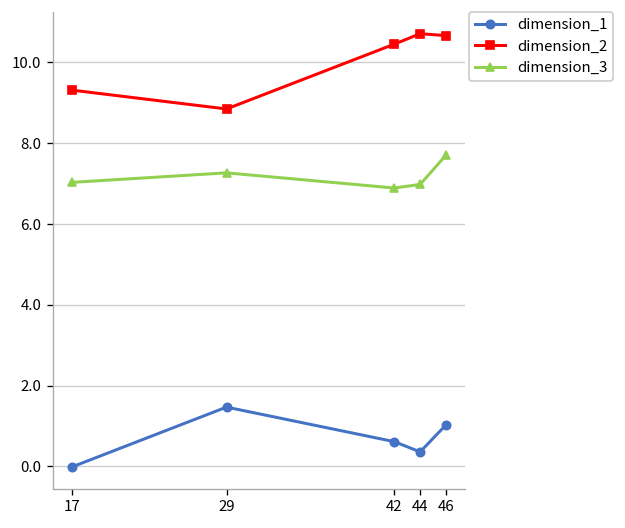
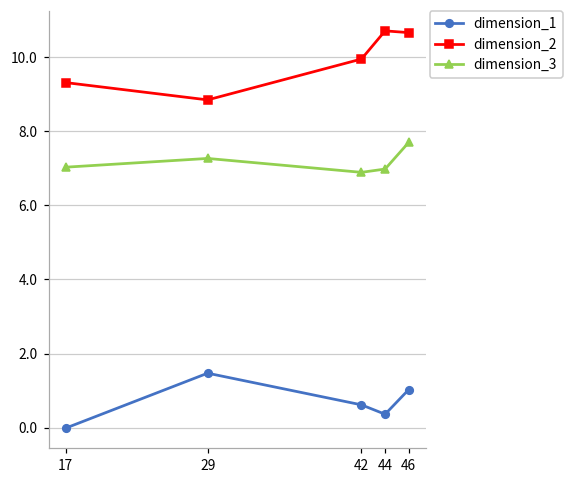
  {
    "dimension_1": {
      "17": 0.0,
      "29": 1.5,
      "42": 0.6,
      "44": 0.4,
      "46": 1.0
    },
    "dimension_2": {
      "17": 9.3,
      "29": 8.8,
-     "42": 10.5,
+     "42": 10.0,
      "44": 10.7,
      "46": 10.7
    },
    "dimension_3": {
      "17": 7.0,
      "29": 7.3,
      "42": 6.9,
      "44": 7.0,
      "46": 7.7
    }
  }
